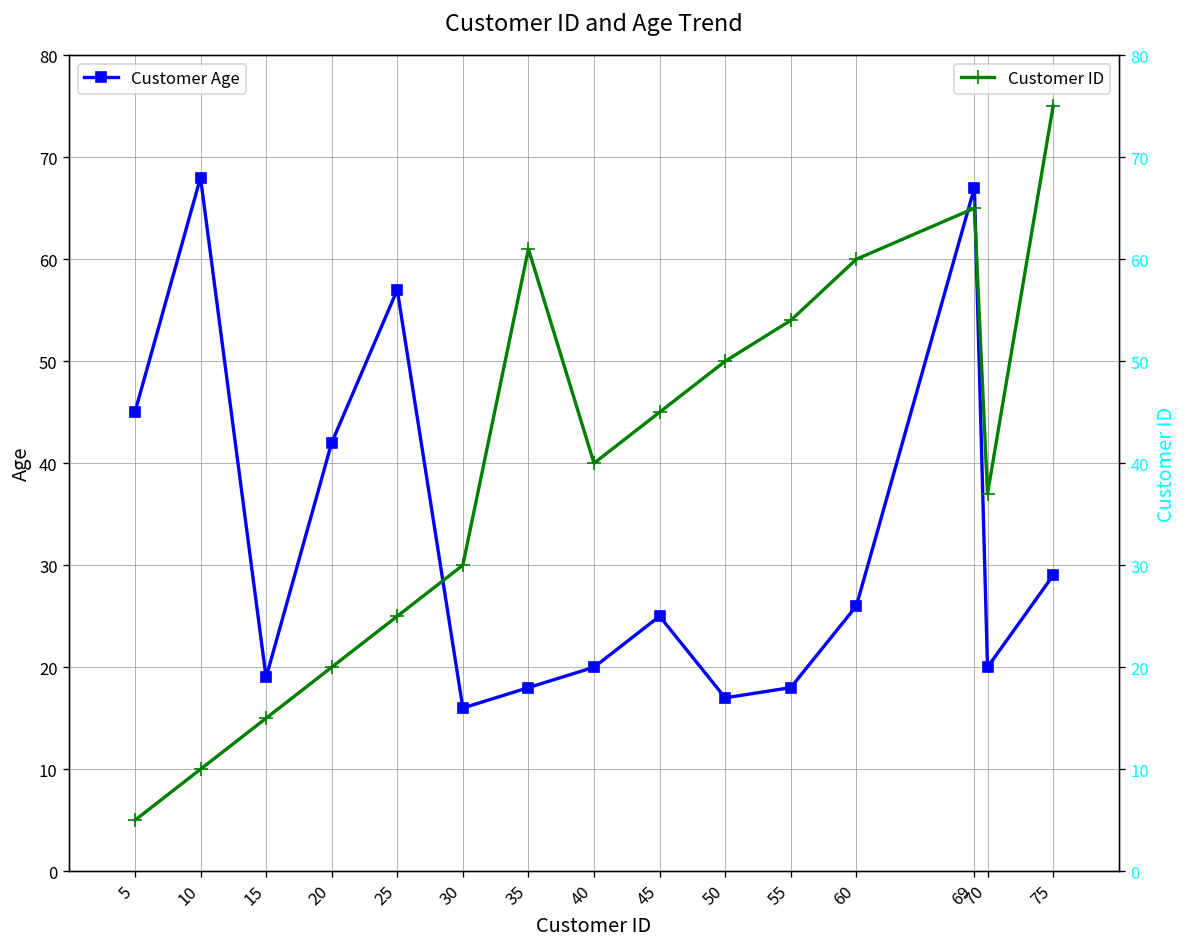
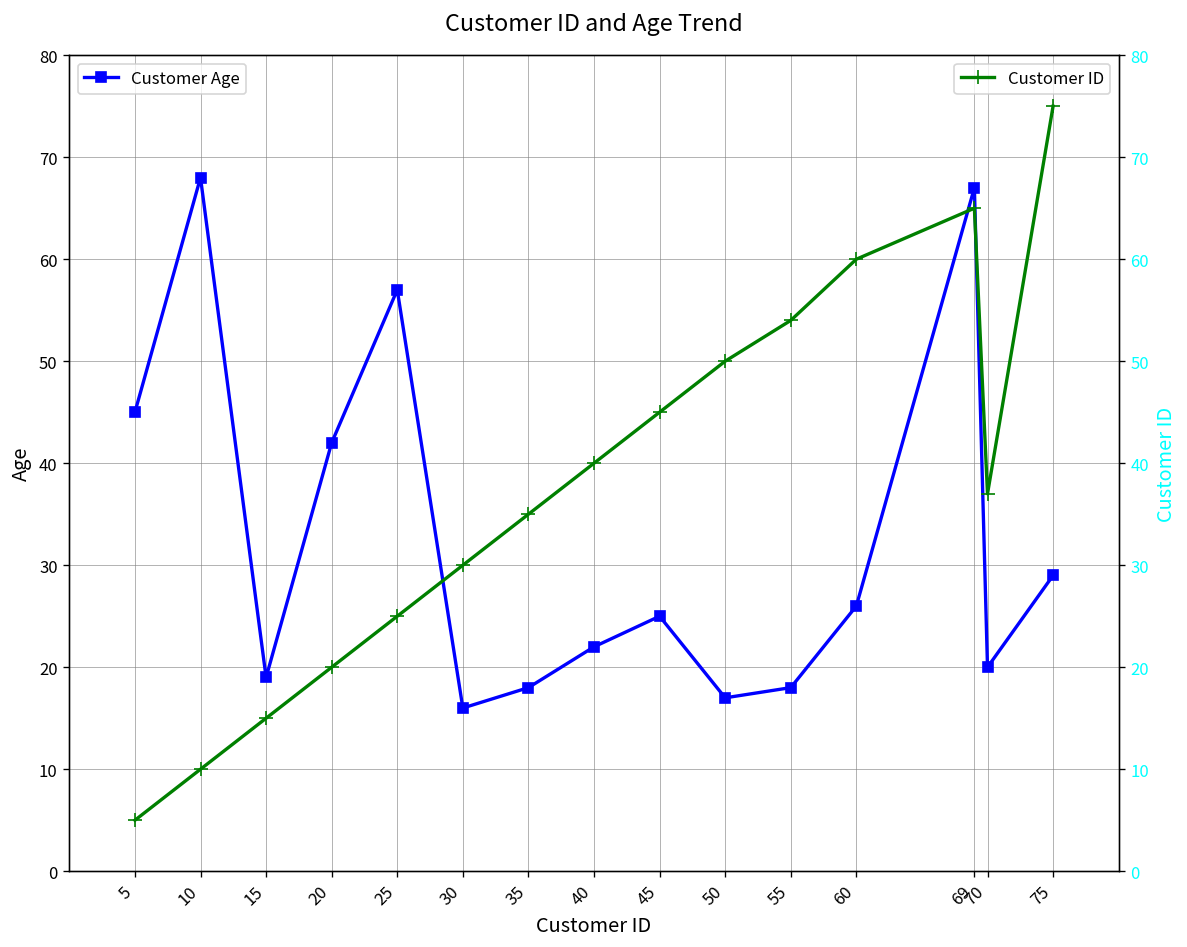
  {
    "Customer Age": {
      "5": 45,
      "10": 68,
      "15": 19,
      "20": 42,
      "25": 57,
      "30": 16,
      "35": 18,
-     "40": 20,
+     "40": 22,
      "45": 25,
      "50": 17,
      "55": 18,
      "60": 26,
      "69": 67,
      "70": 20,
      "75": 29
    },
    "Customer ID": {
      "5": 5,
      "10": 10,
      "15": 15,
      "20": 20,
      "25": 25,
      "30": 30,
-     "35": 61,
+     "35": 35,
      "40": 40,
      "45": 45,
      "50": 50,
      "55": 54,
      "60": 60,
      "69": 65,
      "70": 37,
      "75": 75
    }
  }
